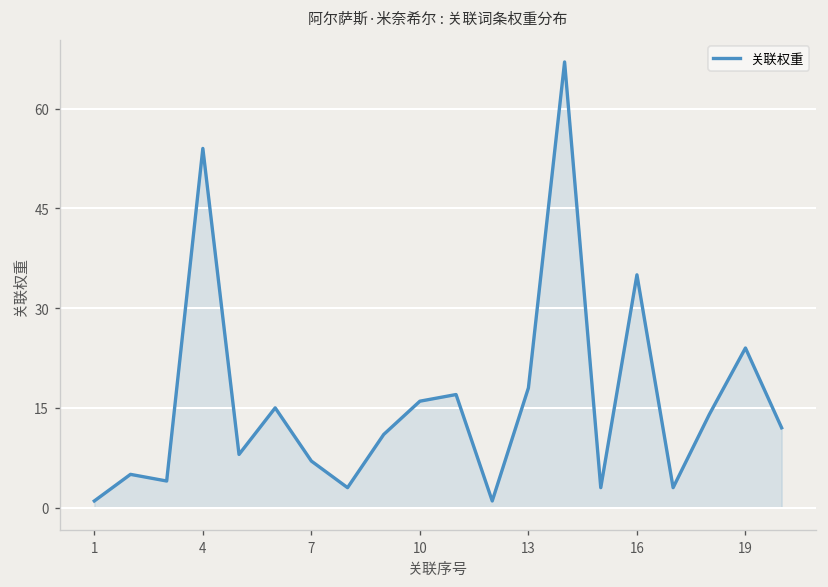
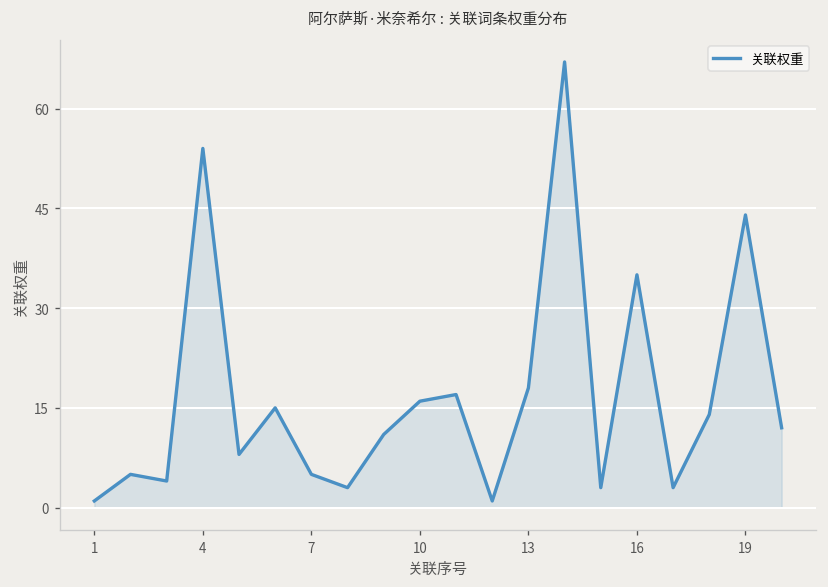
  {
    "1": 1,
    "4": 54,
-   "7": 7,
+   "7": 5,
    "10": 16,
    "13": 18,
    "16": 35,
-   "19": 24
+   "19": 44
  }
